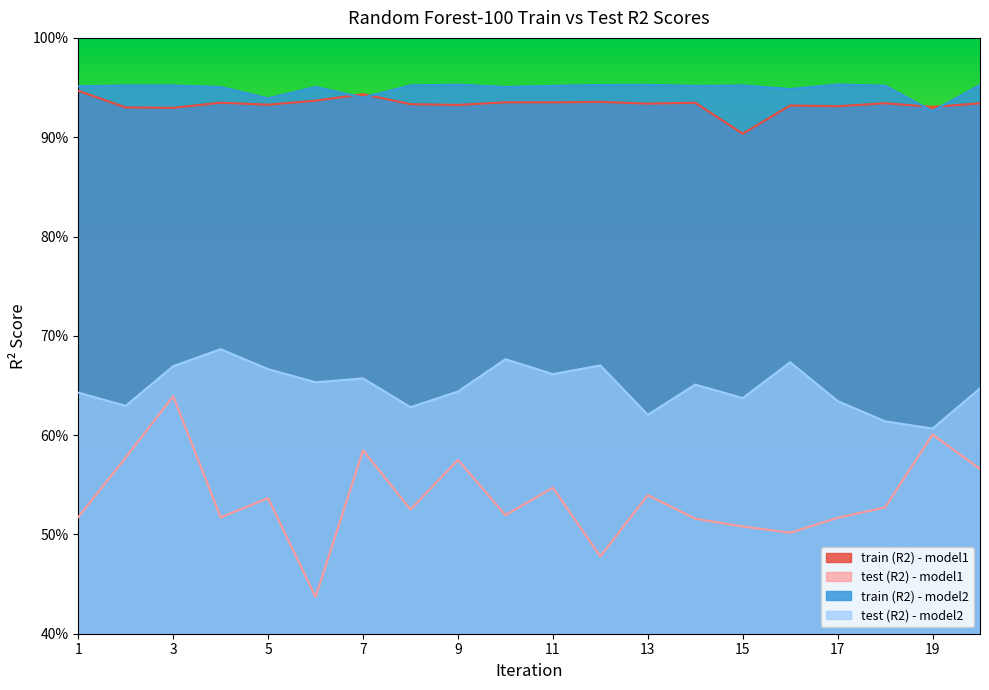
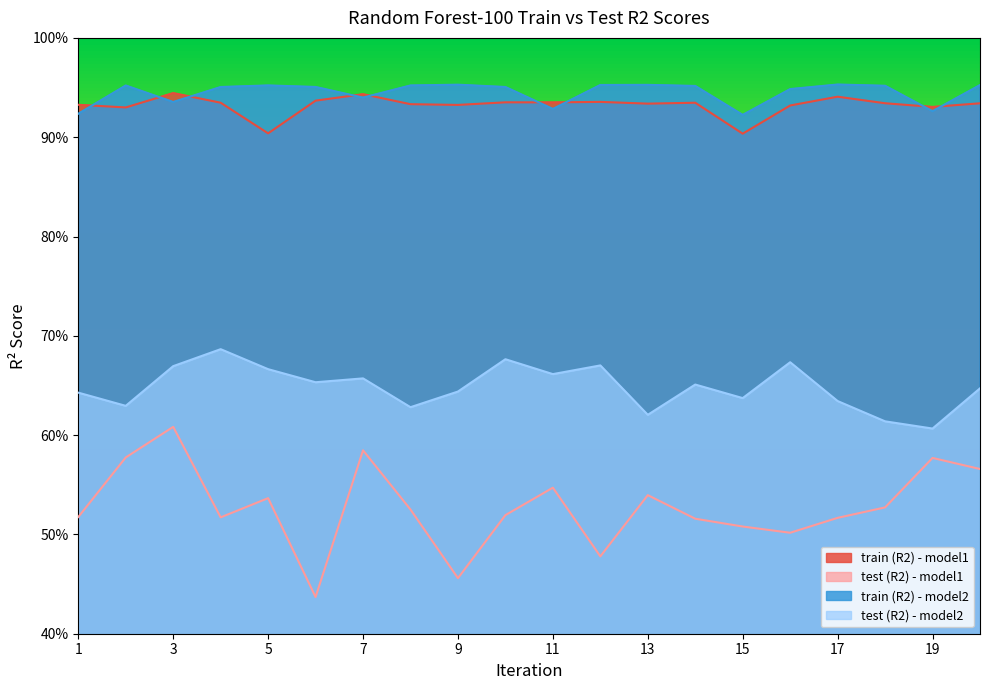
  {
    "train (R2) - model1": {
-     "1": "95%",
-     "3": "93%",
-     "5": "93%",
+     "1": "93%",
+     "3": "94%",
+     "5": "90%",
      "7": "94%",
      "9": "93%",
      "11": "94%",
      "13": "93%",
      "15": "90%",
-     "17": "93%",
+     "17": "94%",
      "19": "93%"
    },
    "test (R2) - model1": {
      "1": "52%",
-     "3": "64%",
+     "3": "61%",
      "5": "54%",
      "7": "58%",
-     "9": "57%",
+     "9": "46%",
      "11": "55%",
      "13": "54%",
      "15": "51%",
      "17": "52%",
-     "19": "60%"
+     "19": "58%"
    },
    "train (R2) - model2": {
-     "1": "95%",
-     "3": "95%",
-     "5": "94%",
+     "1": "92%",
+     "3": "94%",
+     "5": "95%",
      "7": "94%",
      "9": "95%",
-     "11": "95%",
+     "11": "93%",
      "13": "95%",
-     "15": "95%",
+     "15": "92%",
      "17": "95%",
      "19": "93%"
    },
    "test (R2) - model2": {
      "1": "64%",
      "3": "67%",
      "5": "67%",
      "7": "66%",
      "9": "64%",
      "11": "66%",
      "13": "62%",
      "15": "64%",
      "17": "63%",
      "19": "61%"
    }
  }
